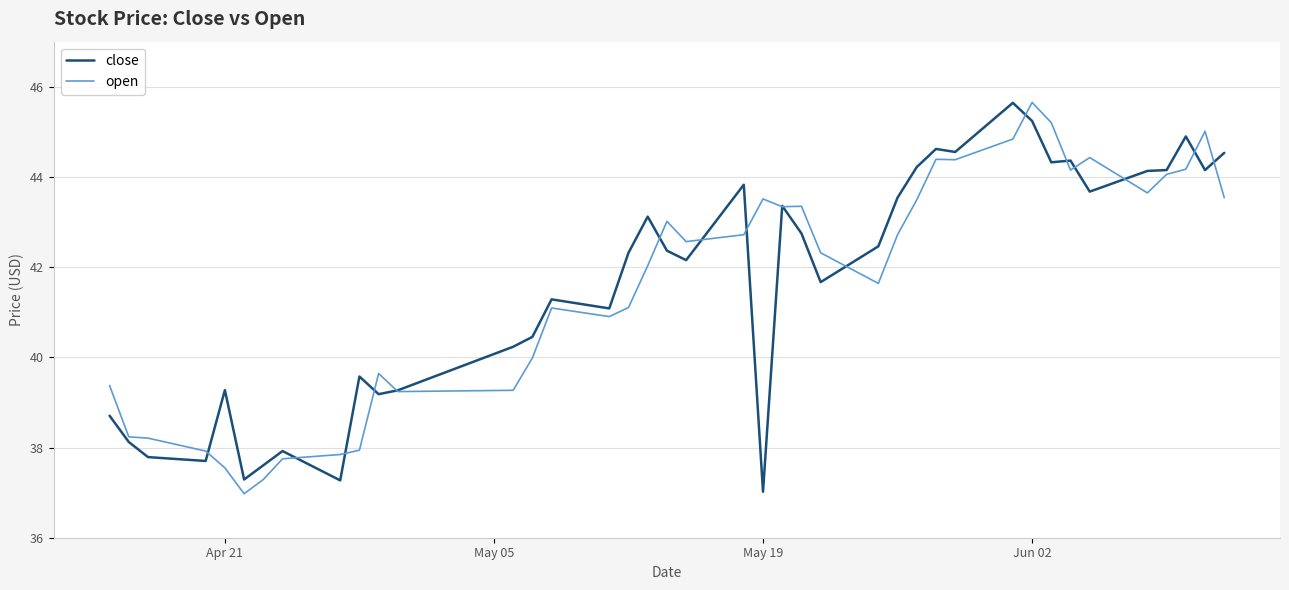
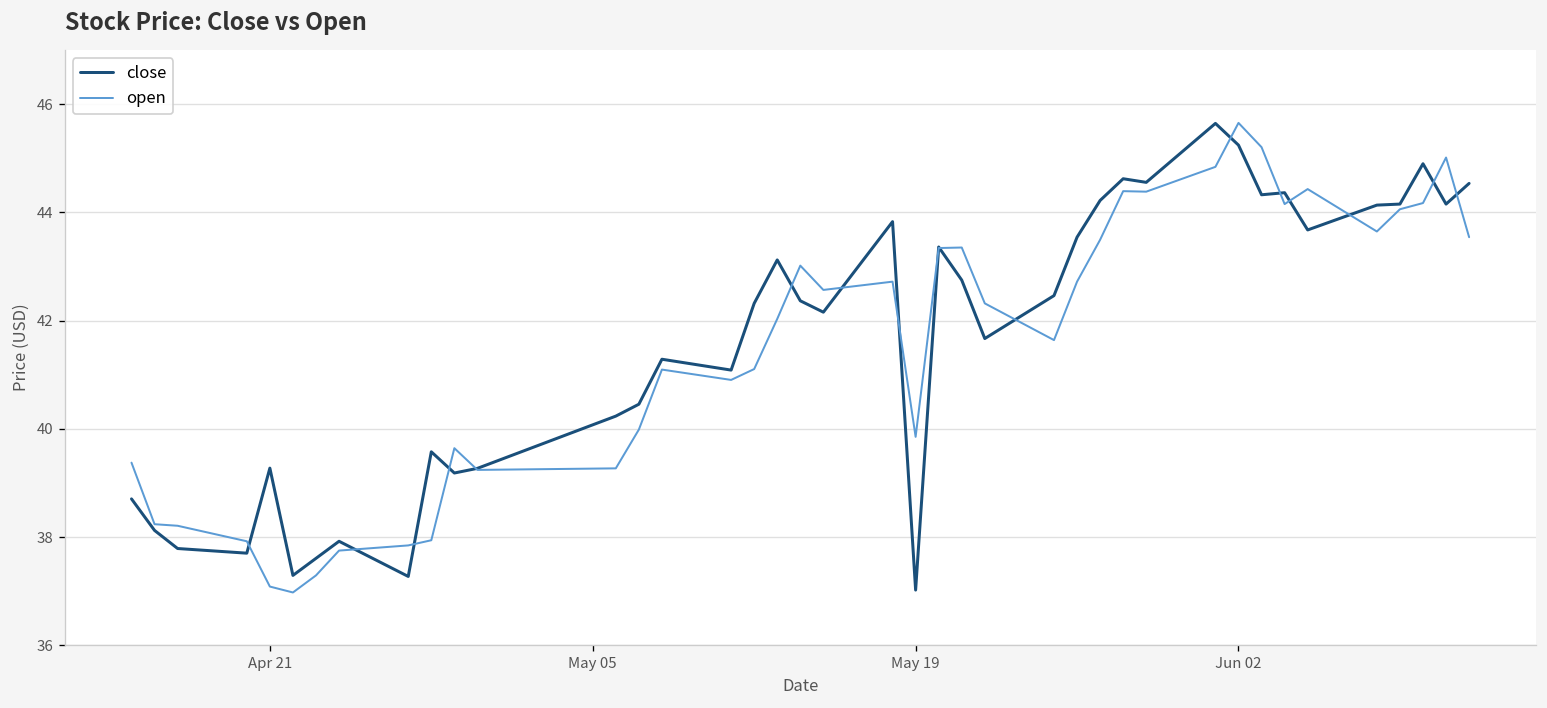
  {
    "close": {
      "Apr 21": 39.3,
      "May 19": 37.0,
      "Jun 02": 45.2
    },
    "open": {
-     "Apr 21": 37.5,
-     "May 19": 43.5,
+     "Apr 21": 37.1,
+     "May 19": 39.9,
      "Jun 02": 45.7
    }
  }
